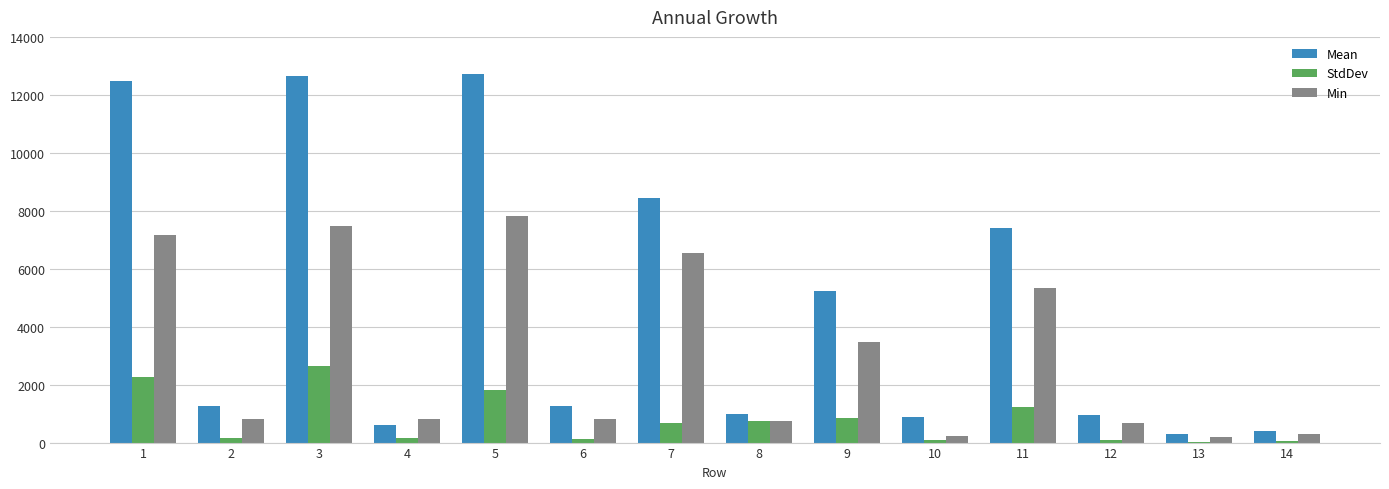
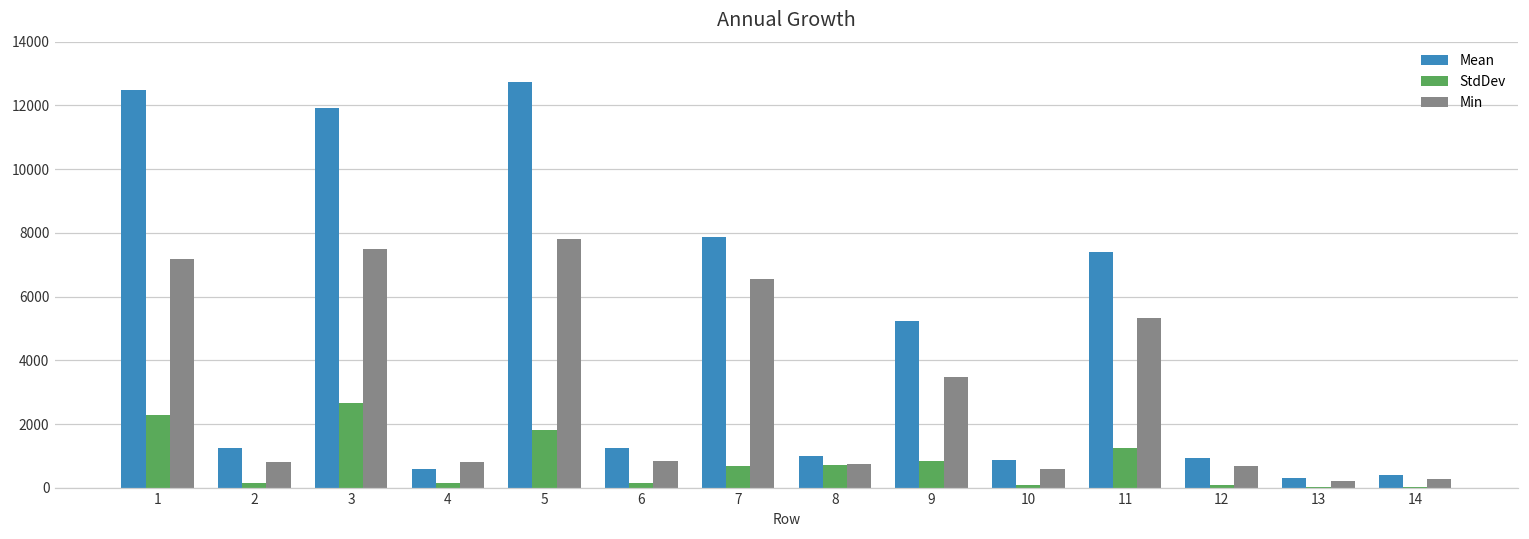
  {
    "Mean": {
      "1": 12500,
      "2": 1300,
-     "3": 12700,
+     "3": 11900,
      "4": 600,
      "5": 12700,
      "6": 1300,
-     "7": 8400,
+     "7": 7900,
      "8": 1000,
      "9": 5200,
      "10": 900,
      "11": 7400,
      "12": 1000,
      "13": 300,
      "14": 400
    },
    "StdDev": {
      "1": 2300,
      "2": 200,
      "3": 2700,
      "4": 200,
      "5": 1800,
      "6": 100,
      "7": 700,
      "8": 700,
      "9": 900,
      "10": 100,
      "11": 1200,
      "12": 100
    },
    "Min": {
      "1": 7200,
      "2": 800,
      "3": 7500,
      "4": 800,
      "5": 7800,
      "6": 800,
      "7": 6500,
      "8": 800,
      "9": 3500,
-     "10": 200,
+     "10": 600,
      "11": 5300,
      "12": 700,
      "13": 200,
      "14": 300
    }
  }
